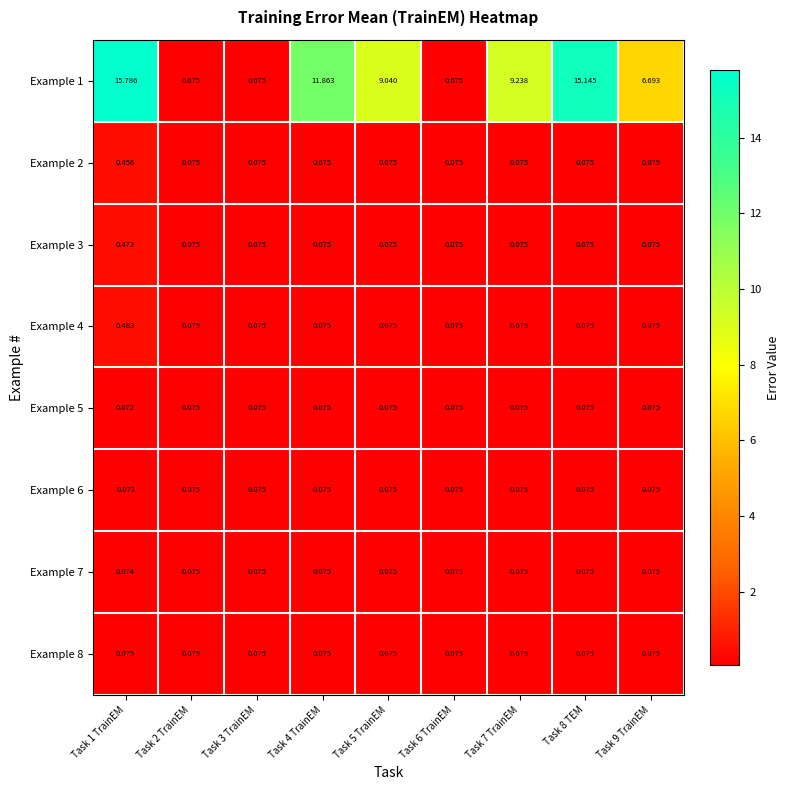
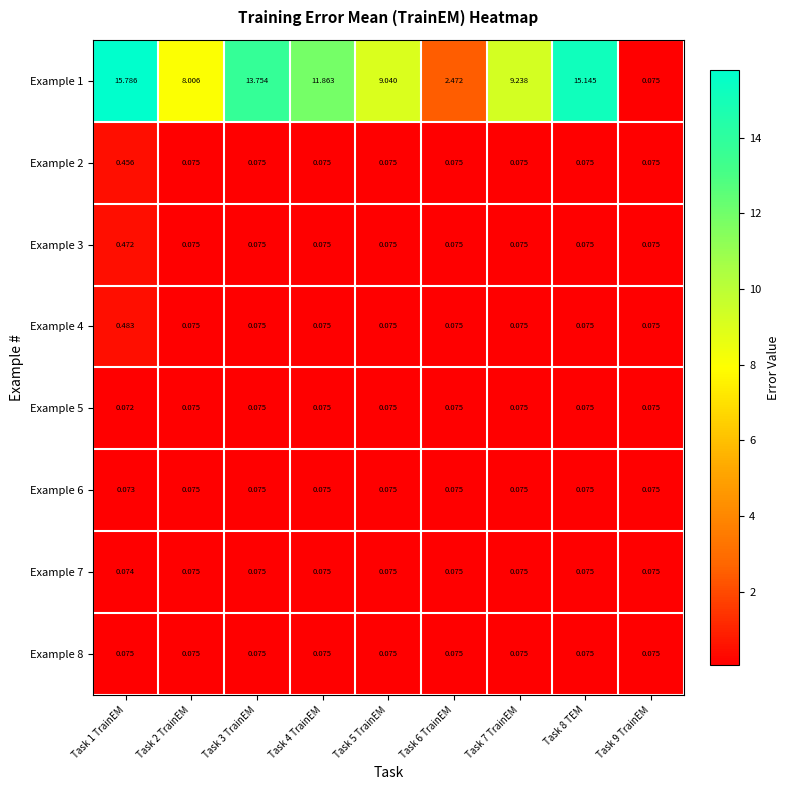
  {
    "Example 1": {
      "Task 1 TrainEM": 15.786,
-     "Task 2 TrainEM": 0.075,
-     "Task 3 TrainEM": 0.075,
+     "Task 2 TrainEM": 8.006,
+     "Task 3 TrainEM": 13.754,
      "Task 4 TrainEM": 11.863,
      "Task 5 TrainEM": 9.040,
-     "Task 6 TrainEM": 0.075,
+     "Task 6 TrainEM": 2.472,
      "Task 7 TrainEM": 9.238,
      "Task 8 TEM": 15.145,
-     "Task 9 TrainEM": 6.693
+     "Task 9 TrainEM": 0.075
    },
    "Example 2": {
      "Task 1 TrainEM": 0.456,
      "Task 2 TrainEM": 0.075,
      "Task 3 TrainEM": 0.075,
      "Task 4 TrainEM": 0.075,
      "Task 5 TrainEM": 0.075,
      "Task 6 TrainEM": 0.075,
      "Task 7 TrainEM": 0.075,
      "Task 8 TEM": 0.075,
      "Task 9 TrainEM": 0.075
    },
    "Example 3": {
      "Task 1 TrainEM": 0.472,
      "Task 2 TrainEM": 0.075,
      "Task 3 TrainEM": 0.075,
      "Task 4 TrainEM": 0.075,
      "Task 5 TrainEM": 0.075,
      "Task 6 TrainEM": 0.075,
      "Task 7 TrainEM": 0.075,
      "Task 8 TEM": 0.075,
      "Task 9 TrainEM": 0.075
    },
    "Example 4": {
      "Task 1 TrainEM": 0.483,
      "Task 2 TrainEM": 0.075,
      "Task 3 TrainEM": 0.075,
      "Task 4 TrainEM": 0.075,
      "Task 5 TrainEM": 0.075,
      "Task 6 TrainEM": 0.075,
      "Task 7 TrainEM": 0.075,
      "Task 8 TEM": 0.075,
      "Task 9 TrainEM": 0.075
    },
    "Example 5": {
      "Task 1 TrainEM": 0.072,
      "Task 2 TrainEM": 0.075,
      "Task 3 TrainEM": 0.075,
      "Task 4 TrainEM": 0.075,
      "Task 5 TrainEM": 0.075,
      "Task 6 TrainEM": 0.075,
      "Task 7 TrainEM": 0.075,
      "Task 8 TEM": 0.075,
      "Task 9 TrainEM": 0.075
    },
    "Example 6": {
      "Task 1 TrainEM": 0.073,
      "Task 2 TrainEM": 0.075,
      "Task 3 TrainEM": 0.075,
      "Task 4 TrainEM": 0.075,
      "Task 5 TrainEM": 0.075,
      "Task 6 TrainEM": 0.075,
      "Task 7 TrainEM": 0.075,
      "Task 8 TEM": 0.075,
      "Task 9 TrainEM": 0.075
    },
    "Example 7": {
      "Task 1 TrainEM": 0.074,
      "Task 2 TrainEM": 0.075,
      "Task 3 TrainEM": 0.075,
      "Task 4 TrainEM": 0.075,
      "Task 5 TrainEM": 0.075,
      "Task 6 TrainEM": 0.075,
      "Task 7 TrainEM": 0.075,
      "Task 8 TEM": 0.075,
      "Task 9 TrainEM": 0.075
    },
    "Example 8": {
      "Task 1 TrainEM": 0.075,
      "Task 2 TrainEM": 0.075,
      "Task 3 TrainEM": 0.075,
      "Task 4 TrainEM": 0.075,
      "Task 5 TrainEM": 0.075,
      "Task 6 TrainEM": 0.075,
      "Task 7 TrainEM": 0.075,
      "Task 8 TEM": 0.075,
      "Task 9 TrainEM": 0.075
    }
  }
